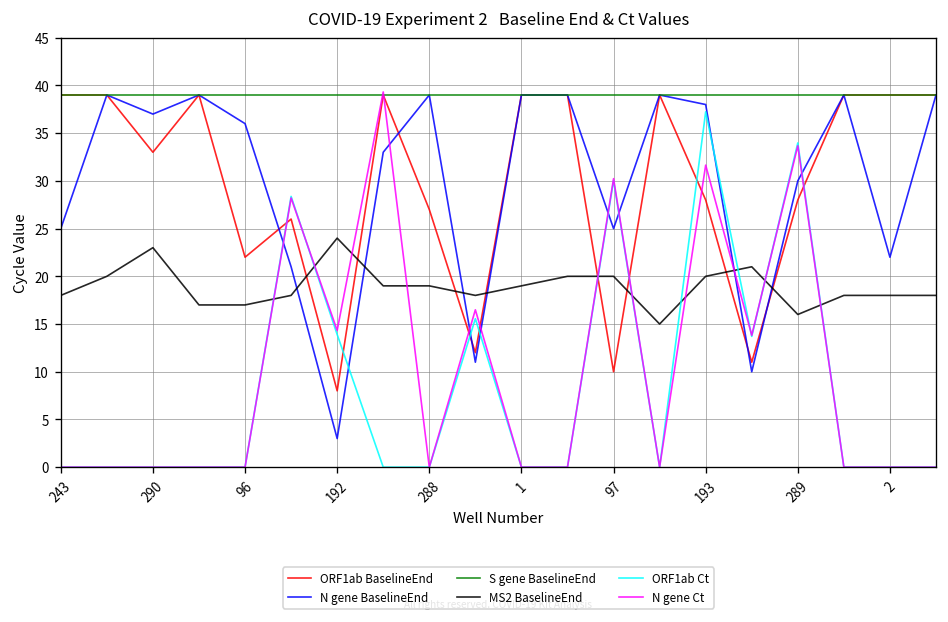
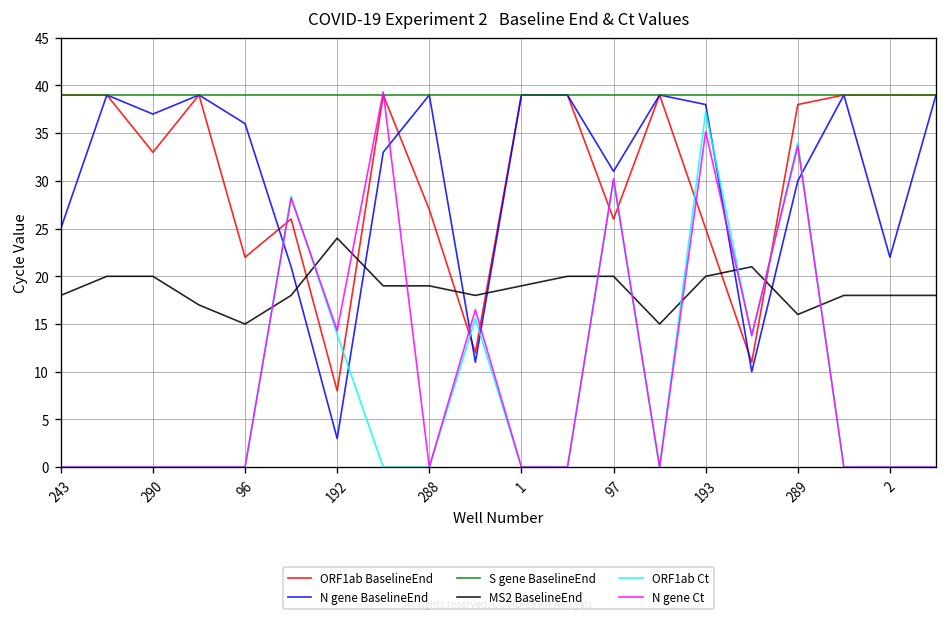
  {
    "ORF1ab BaselineEnd": {
      "290": 33,
      "96": 22,
      "192": 8,
      "288": 27,
-     "97": 10,
-     "193": 28,
-     "289": 28
+     "97": 26,
+     "193": 25,
+     "289": 38
    },
    "N gene BaselineEnd": {
      "243": 25,
      "290": 37,
      "96": 36,
      "192": 3,
-     "97": 25,
+     "97": 31,
      "193": 38,
      "289": 30,
      "2": 22
    },
    "S gene BaselineEnd": {
      "290": 39,
      "96": 39,
      "192": 39,
      "97": 39,
      "193": 39,
      "289": 39
    },
    "MS2 BaselineEnd": {
      "243": 18,
-     "290": 23,
-     "96": 17,
+     "290": 20,
+     "96": 15,
      "192": 24,
      "288": 19,
      "97": 20,
      "193": 20,
      "289": 16,
      "2": 18
    },
    "ORF1ab Ct": {
      "192": 14,
      "193": 37
    },
    "N gene Ct": {
      "192": 14,
-     "193": 32
+     "193": 35
    }
  }
